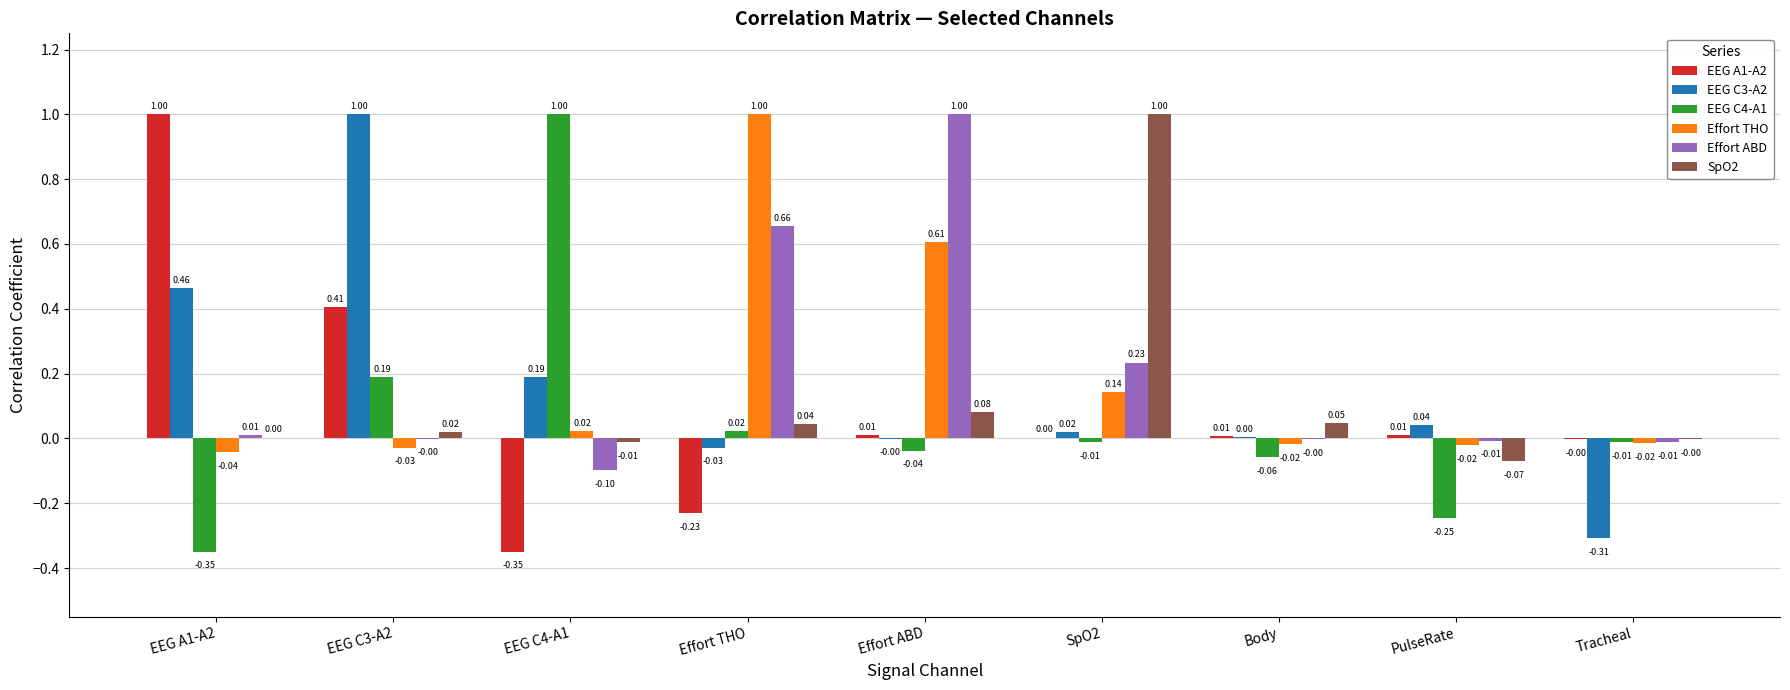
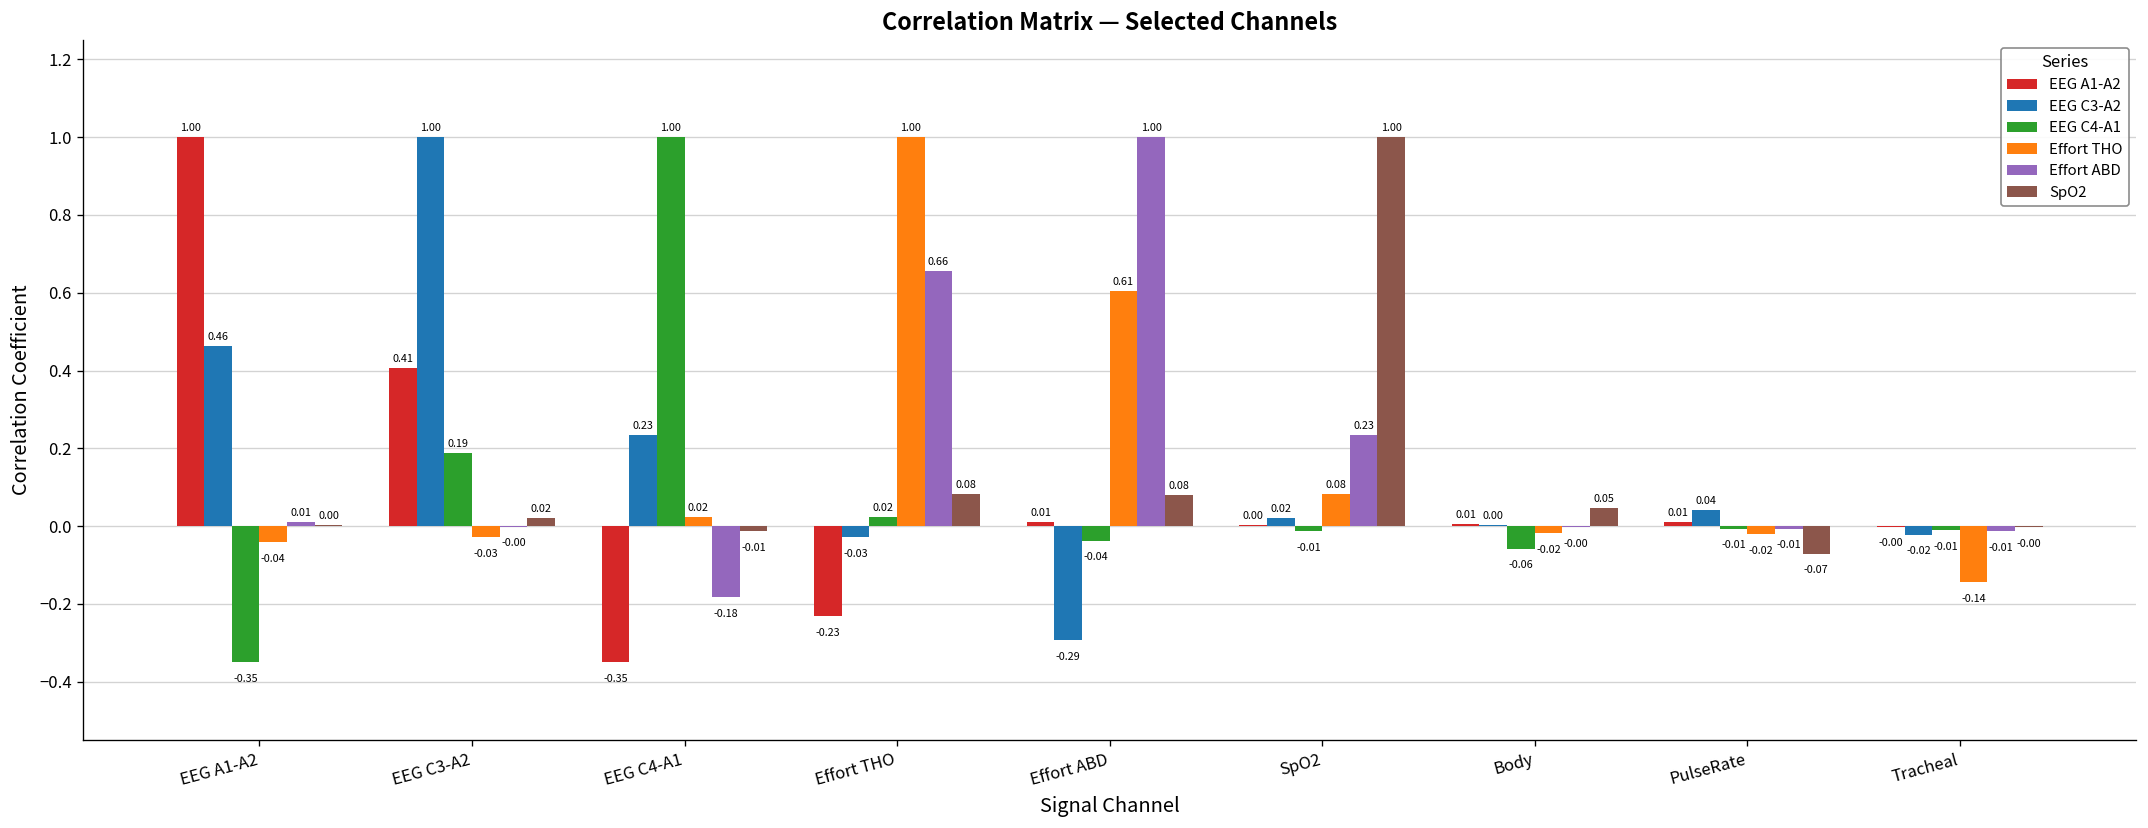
  {
    "EEG A1-A2": {
      "EEG A1-A2": 1.00,
      "EEG C3-A2": 0.41,
      "EEG C4-A1": -0.35,
      "Effort THO": -0.23,
      "Effort ABD": 0.01,
      "SpO2": 0.00,
      "Body": 0.01,
      "PulseRate": 0.01,
      "Tracheal": -0.00
    },
    "EEG C3-A2": {
      "EEG A1-A2": 0.46,
      "EEG C3-A2": 1.00,
-     "EEG C4-A1": 0.19,
+     "EEG C4-A1": 0.23,
      "Effort THO": -0.03,
-     "Effort ABD": -0.00,
+     "Effort ABD": -0.29,
      "SpO2": 0.02,
      "Body": 0.00,
      "PulseRate": 0.04,
-     "Tracheal": -0.31
+     "Tracheal": -0.02
    },
    "EEG C4-A1": {
      "EEG A1-A2": -0.35,
      "EEG C3-A2": 0.19,
      "EEG C4-A1": 1.00,
      "Effort THO": 0.02,
      "Effort ABD": -0.04,
      "SpO2": -0.01,
      "Body": -0.06,
-     "PulseRate": -0.25,
+     "PulseRate": -0.01,
      "Tracheal": -0.01
    },
    "Effort THO": {
      "EEG A1-A2": -0.04,
      "EEG C3-A2": -0.03,
      "EEG C4-A1": 0.02,
      "Effort THO": 1.00,
      "Effort ABD": 0.61,
-     "SpO2": 0.14,
+     "SpO2": 0.08,
      "Body": -0.02,
      "PulseRate": -0.02,
-     "Tracheal": -0.02
+     "Tracheal": -0.14
    },
    "Effort ABD": {
      "EEG A1-A2": 0.01,
      "EEG C3-A2": -0.00,
-     "EEG C4-A1": -0.10,
+     "EEG C4-A1": -0.18,
      "Effort THO": 0.66,
      "Effort ABD": 1.00,
      "SpO2": 0.23,
      "Body": -0.00,
      "PulseRate": -0.01,
      "Tracheal": -0.01
    },
    "SpO2": {
      "EEG A1-A2": 0.00,
      "EEG C3-A2": 0.02,
      "EEG C4-A1": -0.01,
-     "Effort THO": 0.04,
+     "Effort THO": 0.08,
      "Effort ABD": 0.08,
      "SpO2": 1.00,
      "Body": 0.05,
      "PulseRate": -0.07,
      "Tracheal": -0.00
    }
  }
